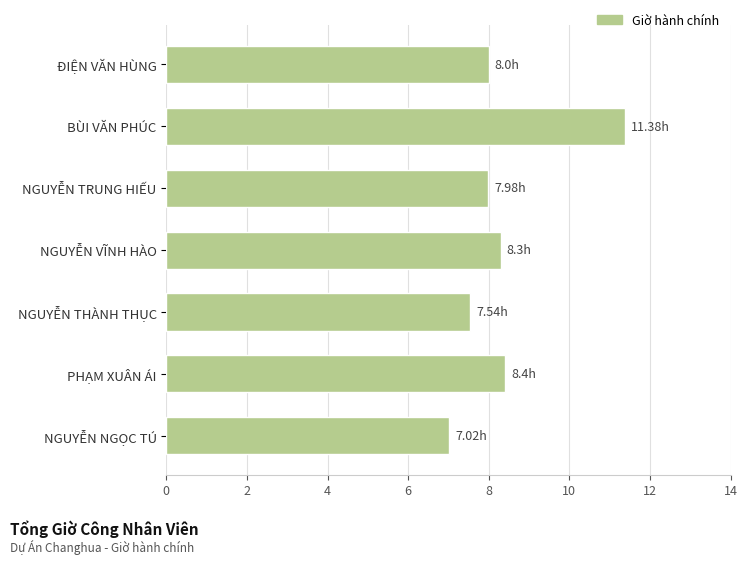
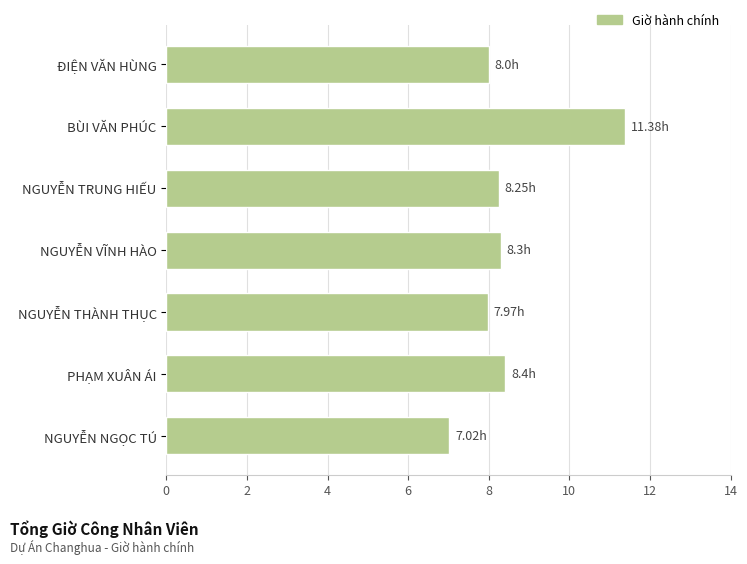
  {
    "ĐIỆN VĂN HÙNG": "8.0h",
    "BÙI VĂN PHÚC": "11.38h",
-   "NGUYỄN TRUNG HIẾU": "7.98h",
+   "NGUYỄN TRUNG HIẾU": "8.25h",
    "NGUYỄN VĨNH HÀO": "8.3h",
-   "NGUYỄN THÀNH THỤC": "7.54h",
+   "NGUYỄN THÀNH THỤC": "7.97h",
    "PHẠM XUÂN ÁI": "8.4h",
    "NGUYỄN NGỌC TÚ": "7.02h"
  }
